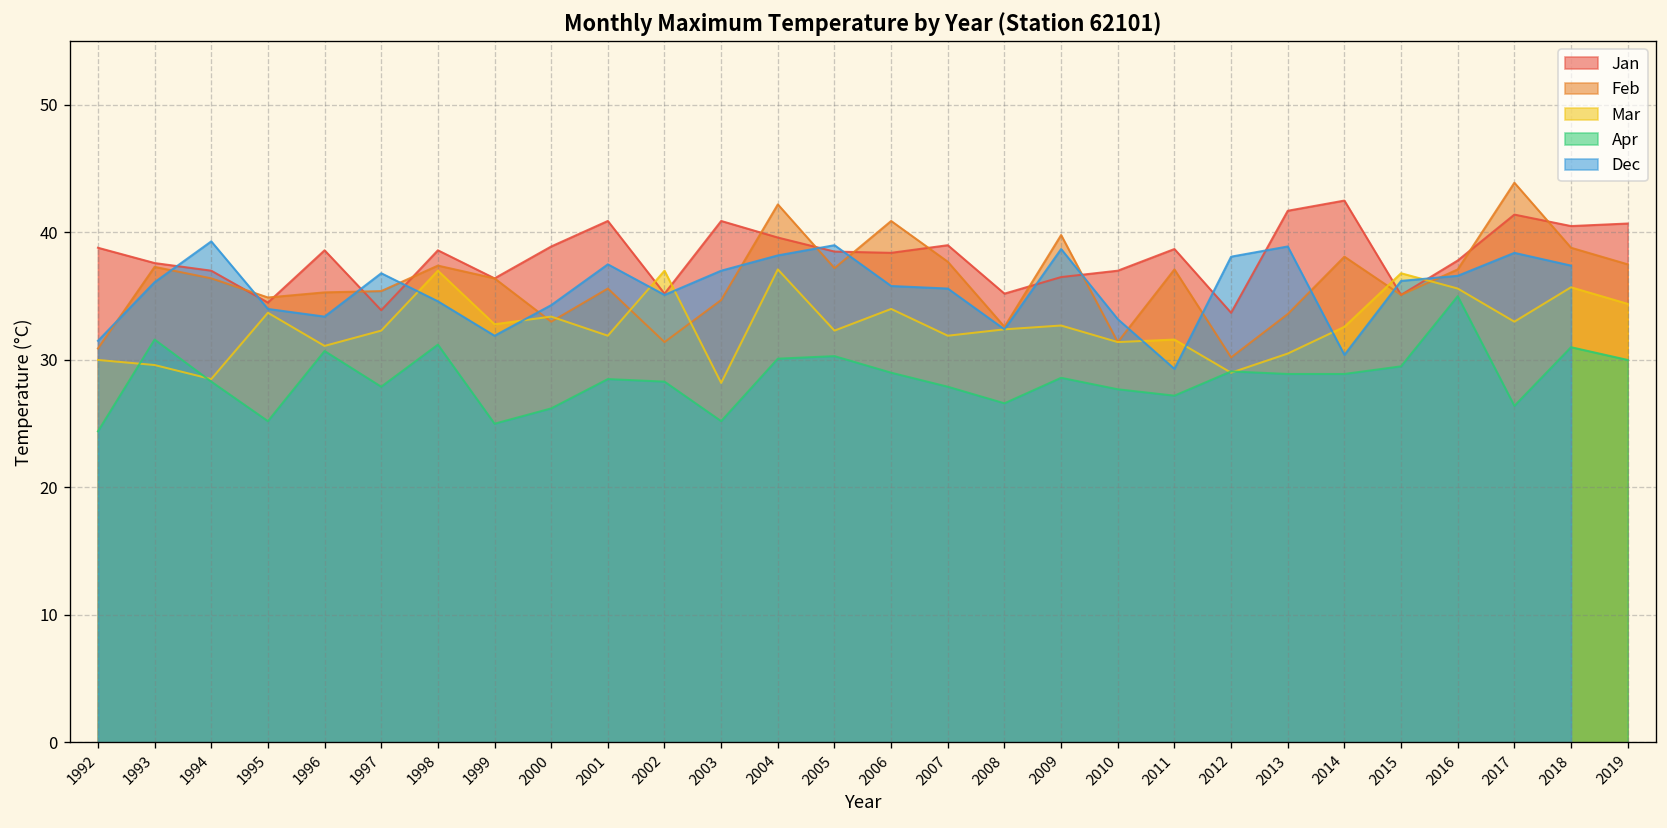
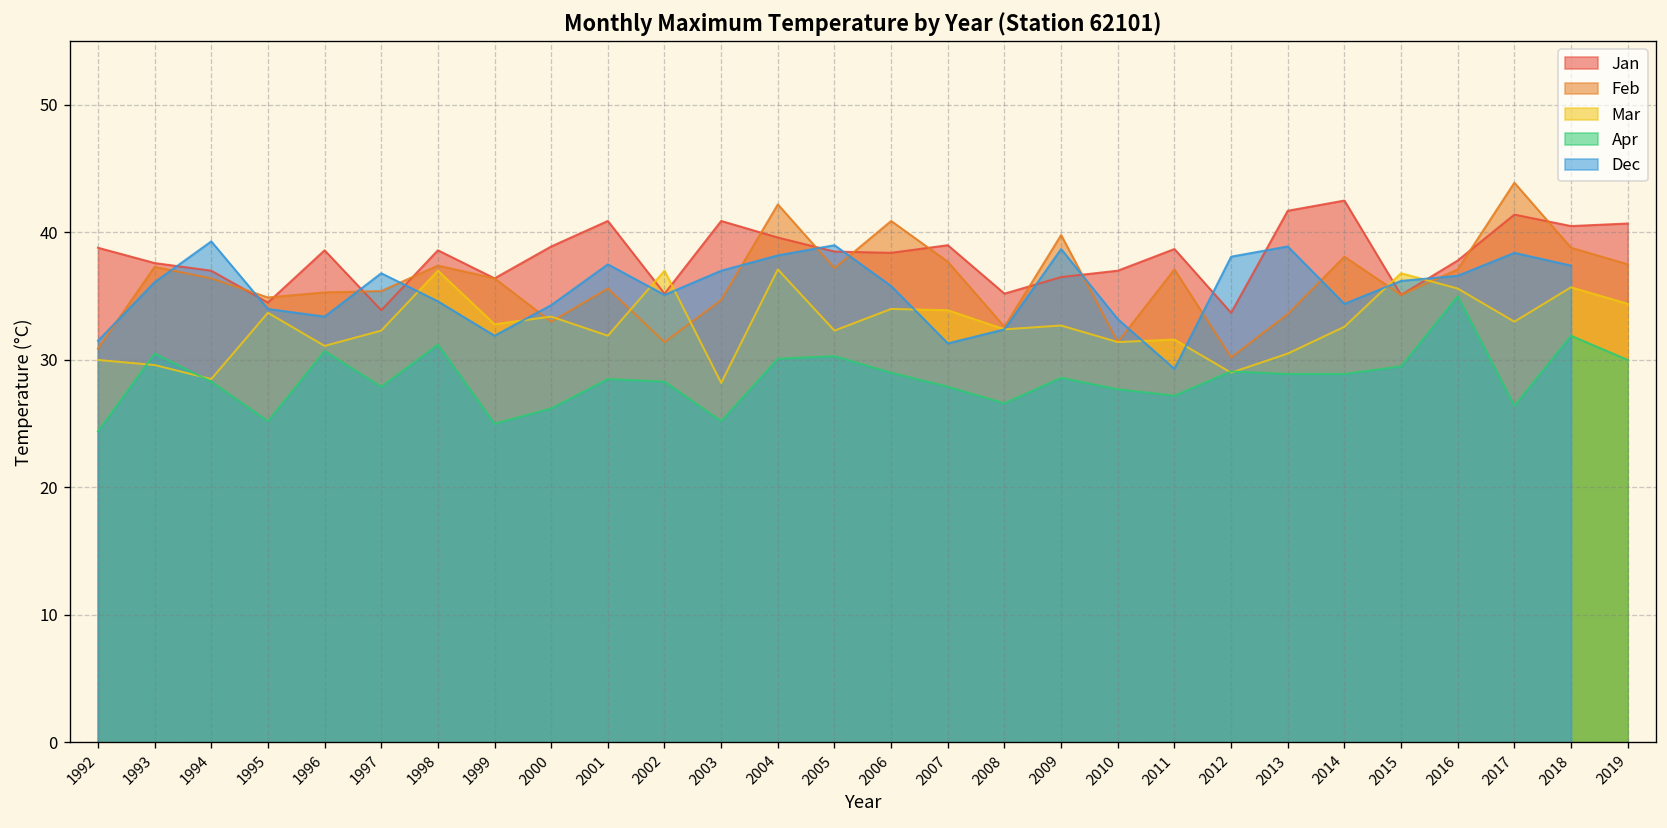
  {
    "Mar": {
      "1992": 30.0,
      "1993": 29.6,
      "1995": 33.7,
      "1996": 31.1,
      "1997": 32.3,
      "1998": 37.0,
      "1999": 32.8,
      "2000": 33.4,
      "2001": 31.9,
      "2002": 37.0,
      "2003": 28.2,
      "2004": 37.1,
      "2005": 32.3,
      "2006": 34.0,
-     "2007": 31.9,
+     "2007": 33.9,
      "2009": 32.7,
      "2011": 31.6,
      "2013": 30.5,
      "2014": 32.6,
      "2015": 36.8,
      "2016": 35.6,
      "2017": 33.0,
      "2018": 35.7,
      "2019": 34.4
    },
    "Apr": {
      "1992": 24.4,
-     "1993": 31.6,
+     "1993": 30.5,
      "1995": 25.2,
      "1996": 30.7,
      "1997": 27.9,
      "1998": 31.2,
      "1999": 25.0,
      "2000": 26.2,
      "2001": 28.5,
      "2002": 28.3,
      "2003": 25.2,
      "2004": 30.1,
      "2005": 30.3,
      "2006": 29.0,
      "2007": 27.9,
      "2008": 26.6,
      "2009": 28.6,
      "2010": 27.7,
      "2011": 27.2,
      "2013": 28.9,
      "2014": 28.9,
      "2015": 29.5,
      "2016": 35.0,
      "2017": 26.4,
-     "2018": 31.0,
+     "2018": 31.9,
      "2019": 30.0
    },
    "Dec": {
      "1992": 31.5,
      "1993": 36.1,
      "1994": 39.3,
      "1995": 34.0,
      "1996": 33.4,
      "1997": 36.8,
      "1998": 34.6,
      "1999": 31.9,
      "2000": 34.3,
      "2001": 37.5,
      "2003": 37.0,
      "2004": 38.2,
      "2005": 39.0,
      "2006": 35.8,
-     "2007": 35.6,
+     "2007": 31.3,
      "2009": 38.7,
      "2010": 33.2,
      "2011": 29.3,
      "2012": 38.1,
      "2013": 38.9,
-     "2014": 30.4,
+     "2014": 34.4,
      "2015": 36.2,
      "2016": 36.6,
      "2017": 38.4,
      "2018": 37.4
    }
  }
